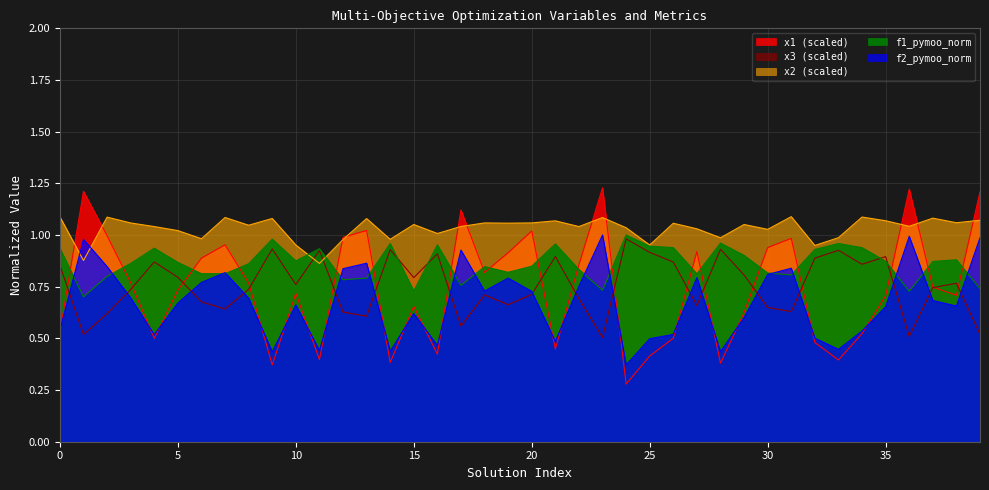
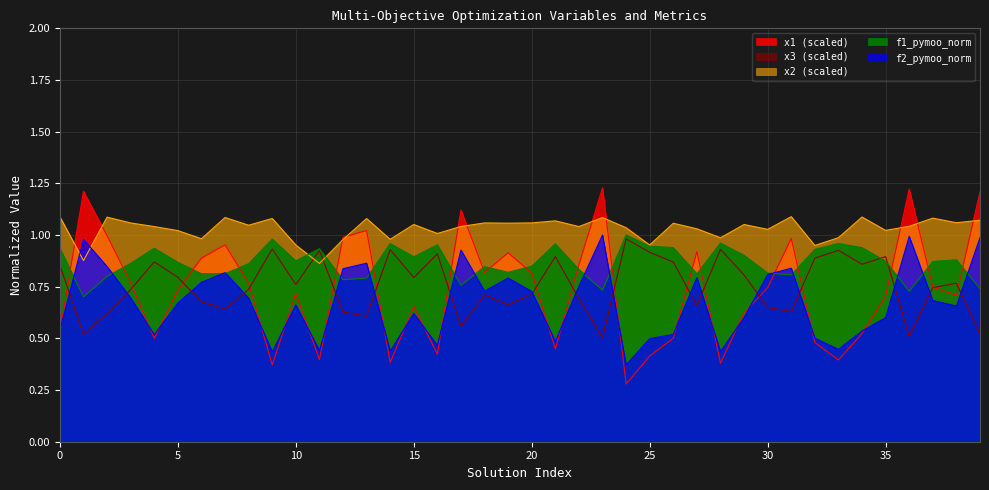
  {
    "x1 (scaled)": {
      "5": 0.73,
      "10": 0.72,
      "15": 0.65,
-     "20": 1.02,
+     "20": 0.82,
      "25": 0.41,
-     "30": 0.94,
+     "30": 0.74,
      "35": 0.71
    },
    "x3 (scaled)": {
      "0": 0.85,
      "5": 0.80,
      "10": 0.76,
      "15": 0.79,
      "20": 0.71,
      "25": 0.92,
      "30": 0.65,
      "35": 0.90
    },
    "x2 (scaled)": {
      "0": 1.09,
      "5": 1.02,
      "10": 0.95,
      "15": 1.05,
      "20": 1.06,
      "30": 1.03,
-     "35": 1.07
+     "35": 1.02
    },
    "f1_pymoo_norm": {
      "0": 0.94,
      "5": 0.87,
      "10": 0.87,
-     "15": 0.73,
+     "15": 0.89,
      "20": 0.85,
      "35": 0.87
    },
    "f2_pymoo_norm": {
      "5": 0.67,
      "10": 0.66,
      "15": 0.62,
      "20": 0.73,
      "25": 0.50,
-     "35": 0.65
+     "35": 0.60
    }
  }
